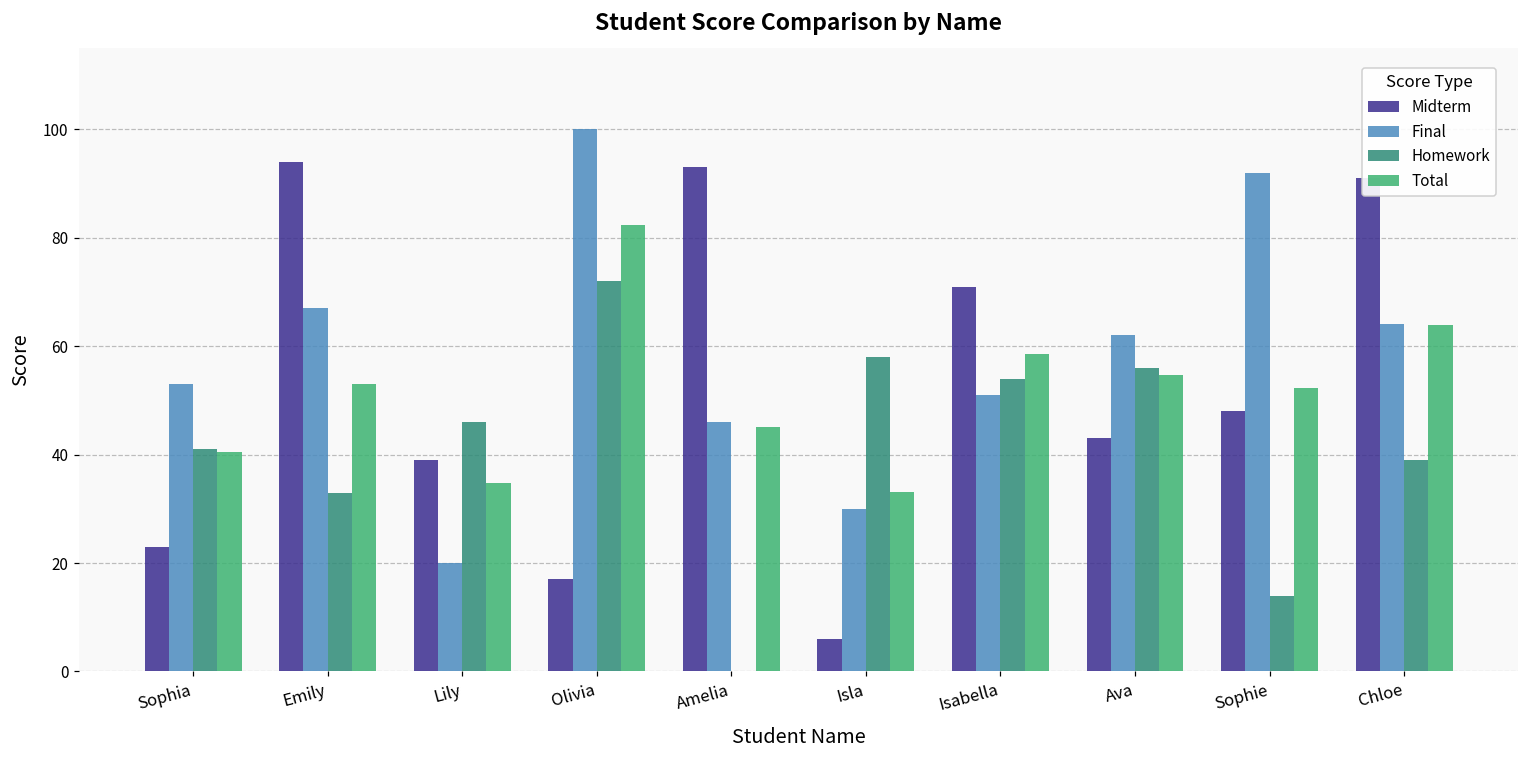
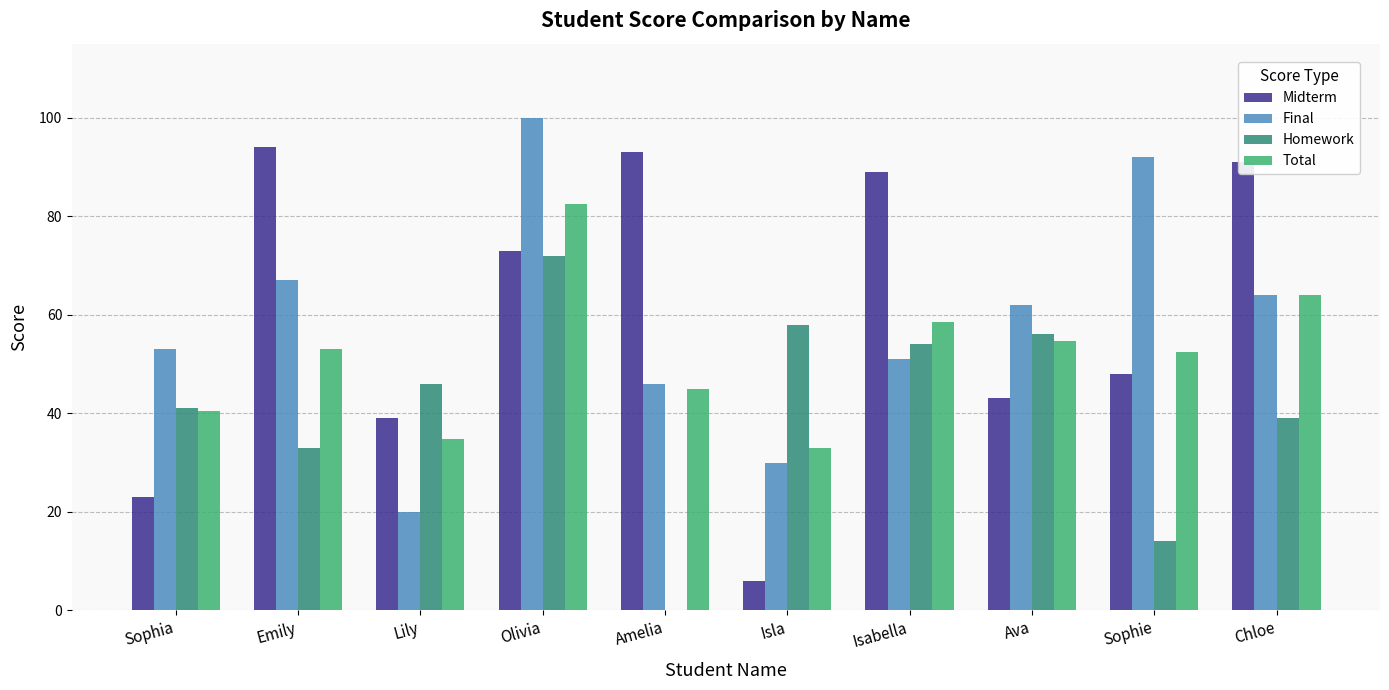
  {
    "Midterm": {
      "Sophia": 23,
      "Emily": 94,
      "Lily": 39,
-     "Olivia": 17,
+     "Olivia": 73,
      "Amelia": 93,
      "Isla": 6,
-     "Isabella": 71,
+     "Isabella": 89,
      "Ava": 43,
      "Sophie": 48
    },
    "Final": {
      "Sophia": 53,
      "Emily": 67,
      "Lily": 20,
      "Olivia": 100,
      "Amelia": 46,
      "Isla": 30,
      "Isabella": 51,
      "Ava": 62,
      "Sophie": 92,
      "Chloe": 64
    }
  }
